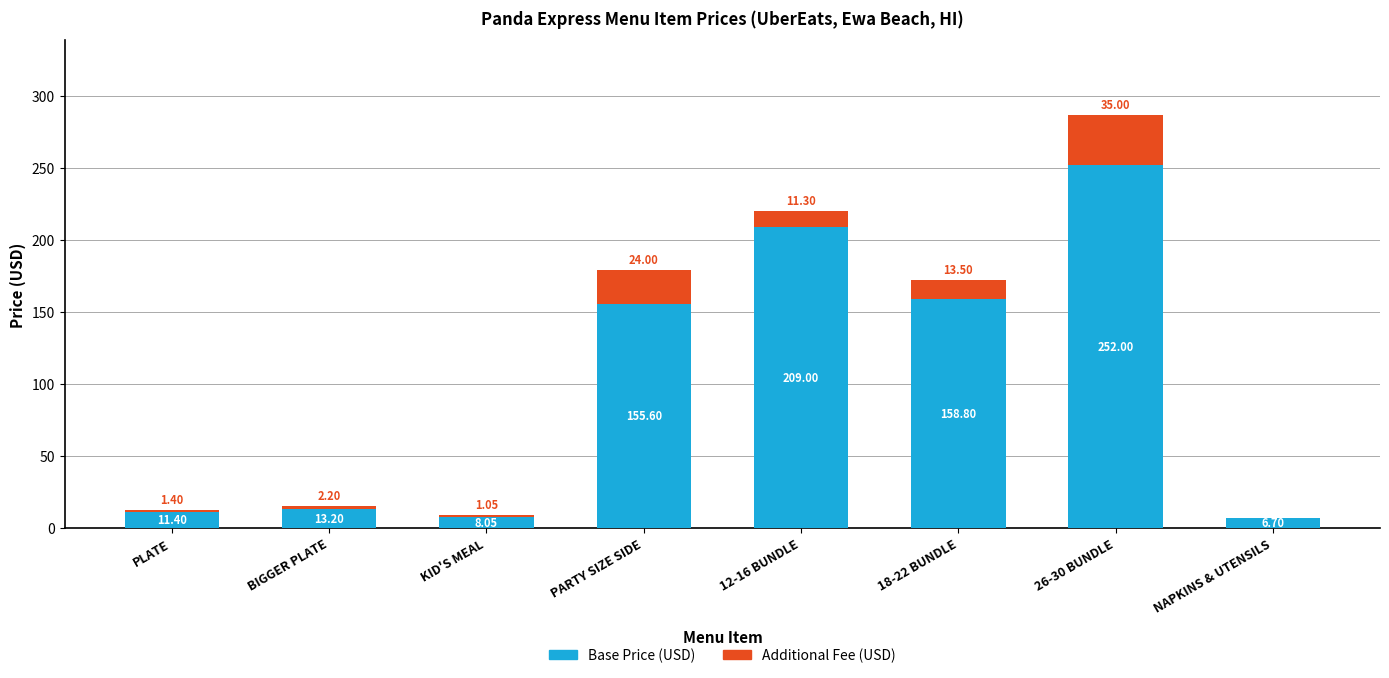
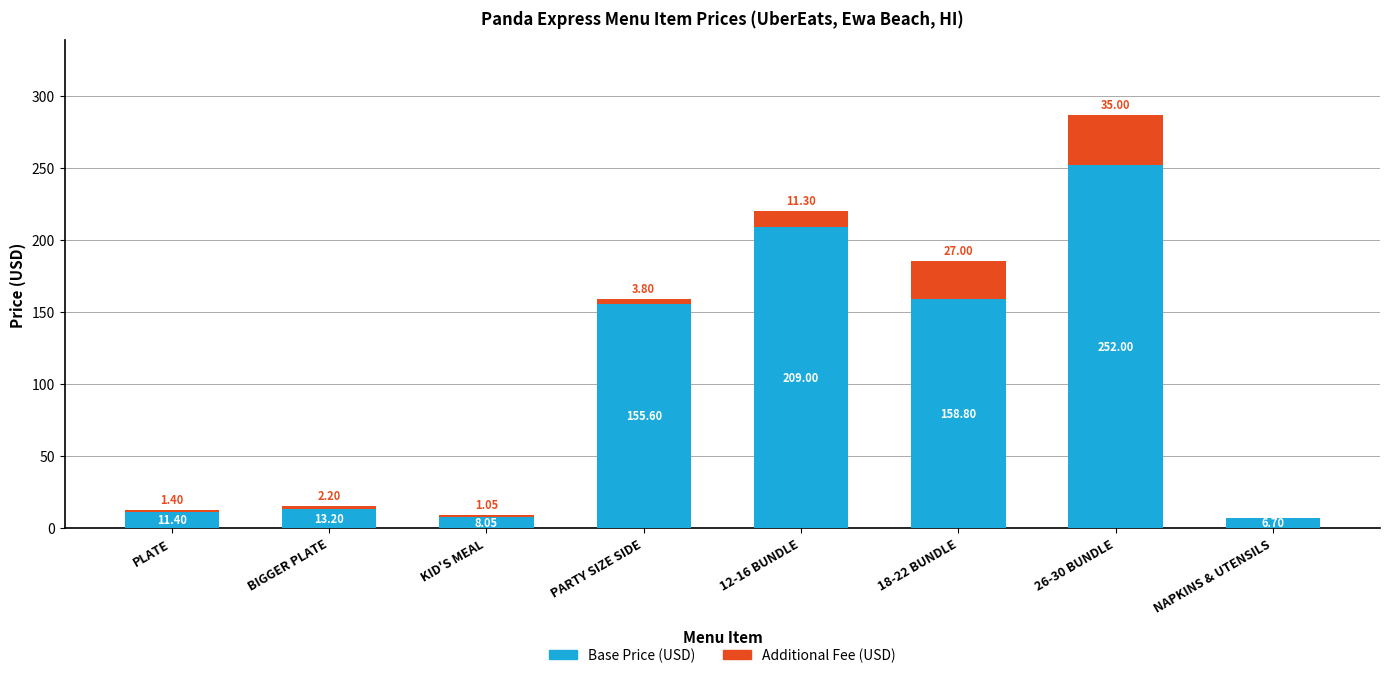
  {
    "Base Price (USD)": {
      "PLATE": 11.40,
      "BIGGER PLATE": 13.20,
      "KID'S MEAL": 8.05,
      "PARTY SIZE SIDE": 155.60,
      "12-16 BUNDLE": 209.00,
      "18-22 BUNDLE": 158.80,
      "26-30 BUNDLE": 252.00,
      "NAPKINS & UTENSILS": 6.70
    },
    "Additional Fee (USD)": {
      "PLATE": 1.40,
      "BIGGER PLATE": 2.20,
      "KID'S MEAL": 1.05,
-     "PARTY SIZE SIDE": 24.00,
+     "PARTY SIZE SIDE": 3.80,
      "12-16 BUNDLE": 11.30,
-     "18-22 BUNDLE": 13.50,
+     "18-22 BUNDLE": 27.00,
      "26-30 BUNDLE": 35.00
    }
  }
